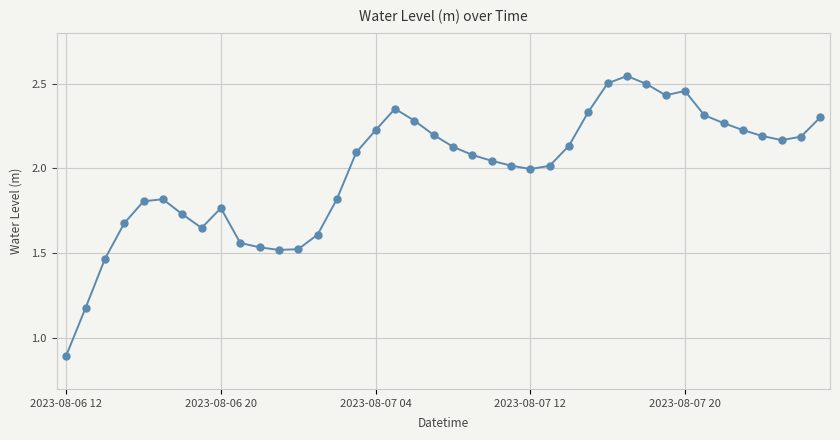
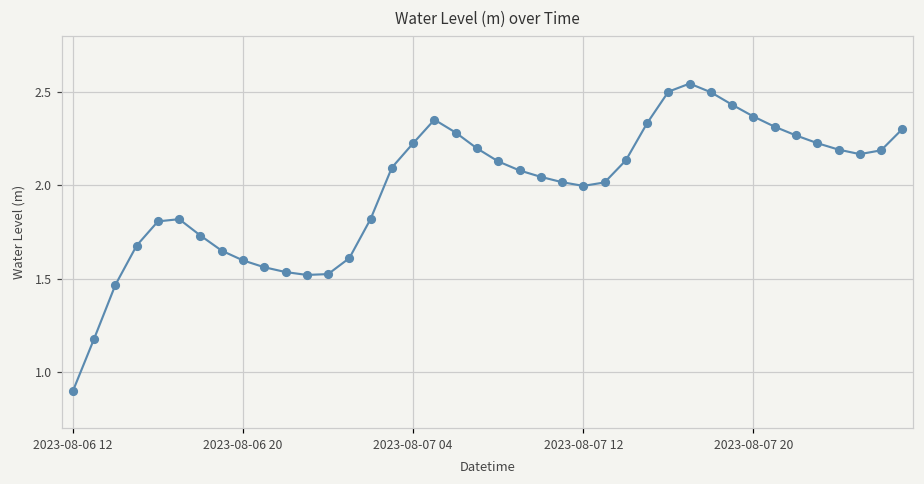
  {
    "2023-08-06 12": 0.90,
-   "2023-08-06 20": 1.77,
+   "2023-08-06 20": 1.60,
    "2023-08-07 04": 2.23,
    "2023-08-07 12": 2.00,
-   "2023-08-07 20": 2.46
+   "2023-08-07 20": 2.37
  }
